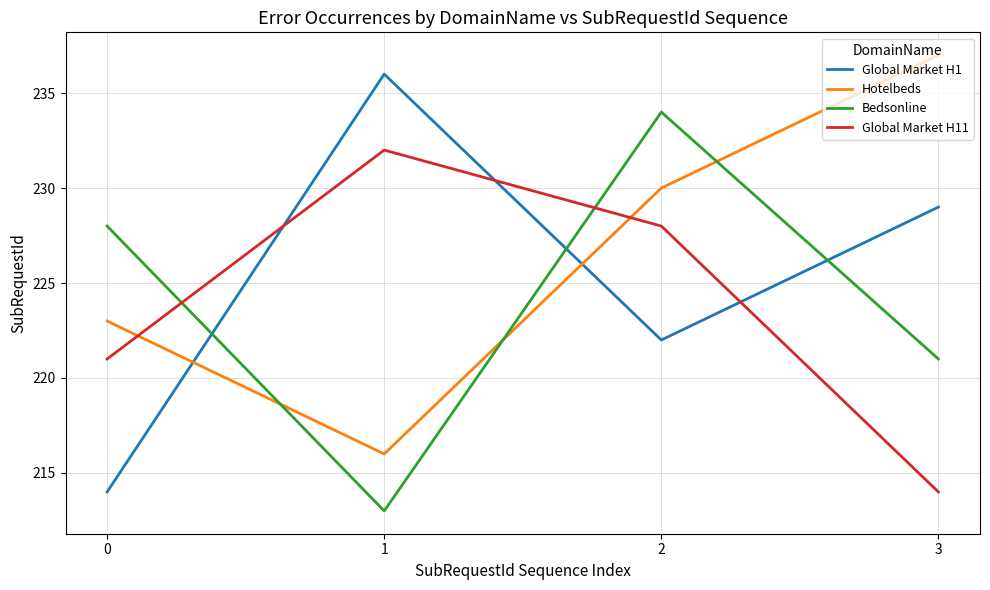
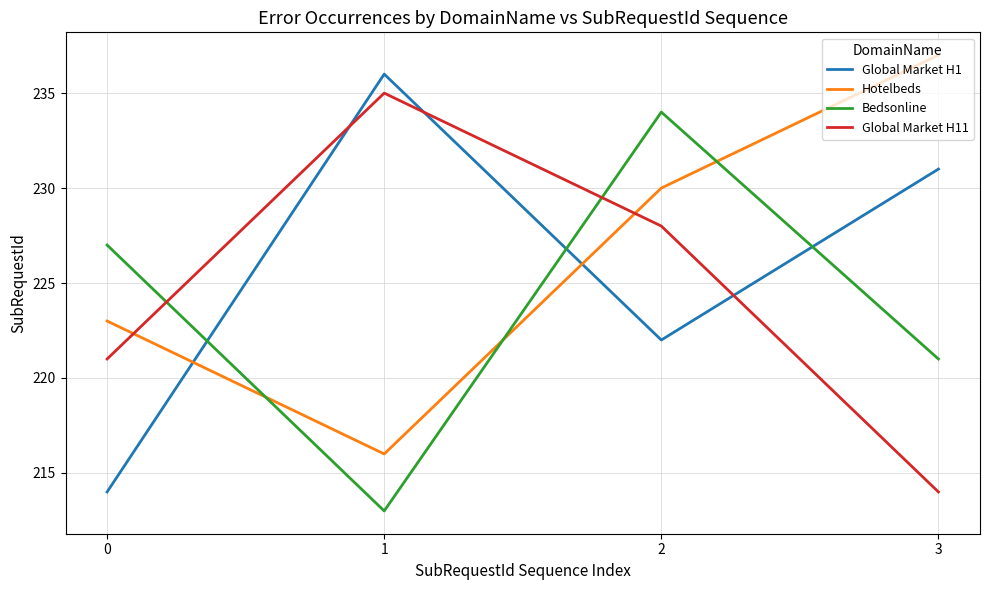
  {
    "Global Market H1": {
      "0": 214,
      "1": 236,
      "2": 222,
-     "3": 229
+     "3": 231
    },
    "Hotelbeds": {
      "0": 223,
      "1": 216,
      "2": 230
    },
    "Bedsonline": {
-     "0": 228,
+     "0": 227,
      "1": 213,
      "2": 234,
      "3": 221
    },
    "Global Market H11": {
      "0": 221,
-     "1": 232,
+     "1": 235,
      "2": 228,
      "3": 214
    }
  }
